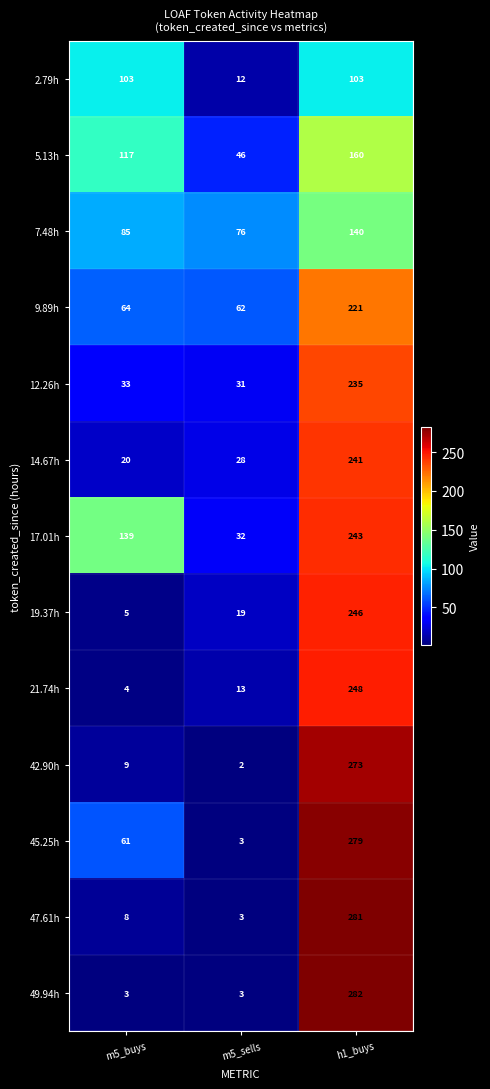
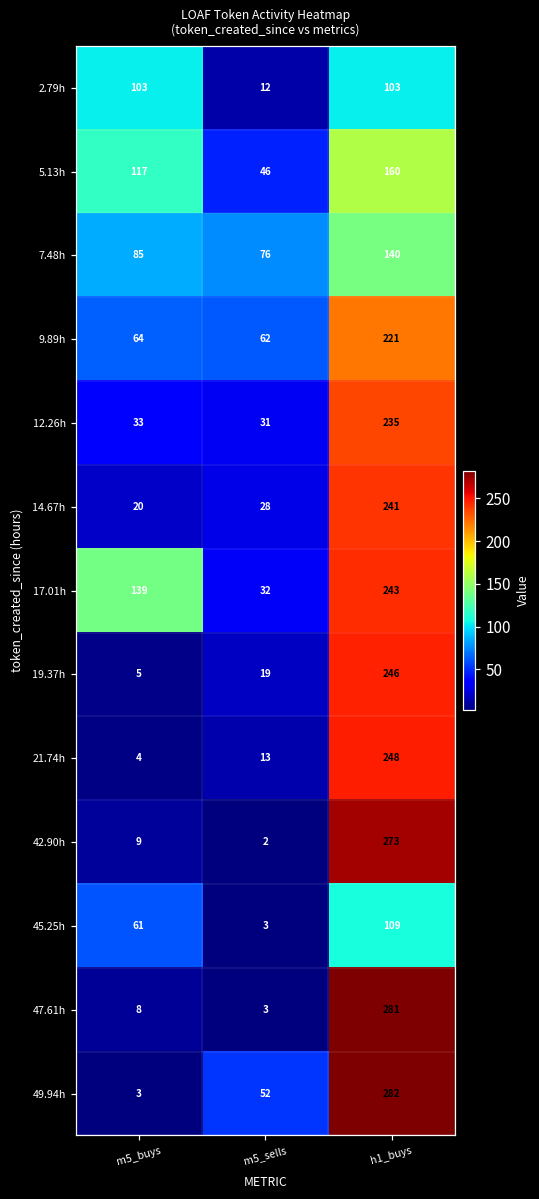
  {
    "2.79h": {
      "m5_buys": 103,
      "m5_sells": 12,
      "h1_buys": 103
    },
    "5.13h": {
      "m5_buys": 117,
      "m5_sells": 46,
      "h1_buys": 160
    },
    "7.48h": {
      "m5_buys": 85,
      "m5_sells": 76,
      "h1_buys": 140
    },
    "9.89h": {
      "m5_buys": 64,
      "m5_sells": 62,
      "h1_buys": 221
    },
    "12.26h": {
      "m5_buys": 33,
      "m5_sells": 31,
      "h1_buys": 235
    },
    "14.67h": {
      "m5_buys": 20,
      "m5_sells": 28,
      "h1_buys": 241
    },
    "17.01h": {
      "m5_buys": 139,
      "m5_sells": 32,
      "h1_buys": 243
    },
    "19.37h": {
      "m5_buys": 5,
      "m5_sells": 19,
      "h1_buys": 246
    },
    "21.74h": {
      "m5_buys": 4,
      "m5_sells": 13,
      "h1_buys": 248
    },
    "42.90h": {
      "m5_buys": 9,
      "m5_sells": 2,
      "h1_buys": 273
    },
    "45.25h": {
      "m5_buys": 61,
      "m5_sells": 3,
-     "h1_buys": 279
+     "h1_buys": 109
    },
    "47.61h": {
      "m5_buys": 8,
      "m5_sells": 3,
      "h1_buys": 281
    },
    "49.94h": {
      "m5_buys": 3,
-     "m5_sells": 3,
+     "m5_sells": 52,
      "h1_buys": 282
    }
  }
